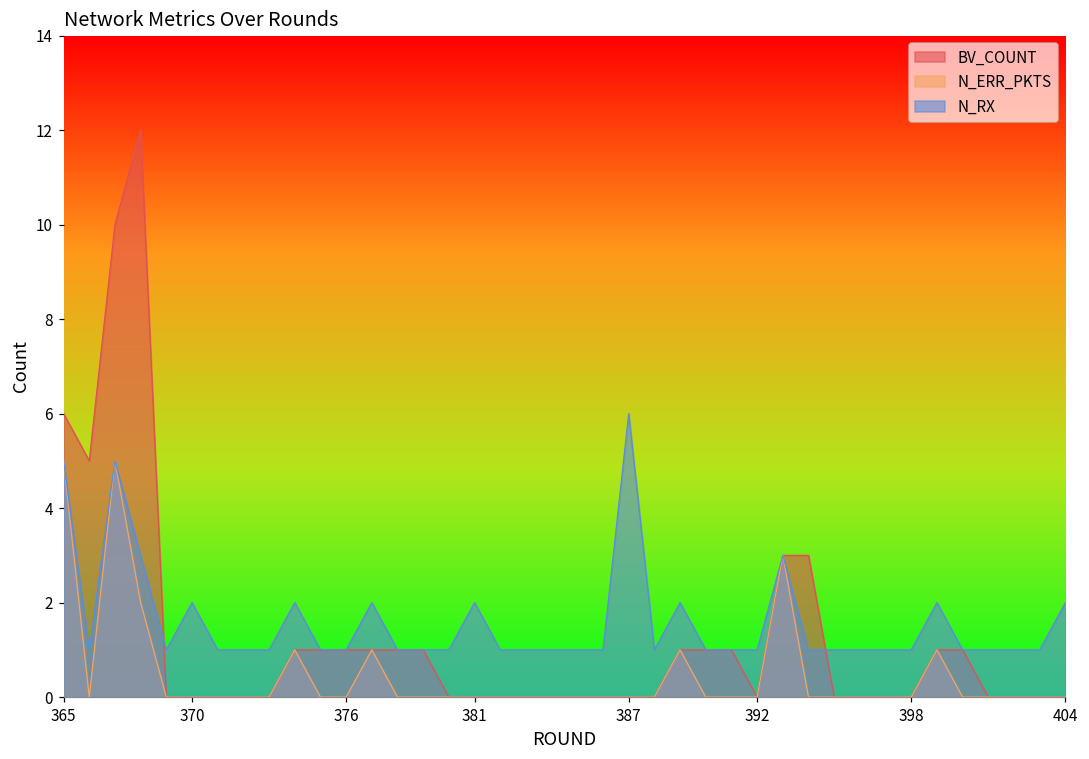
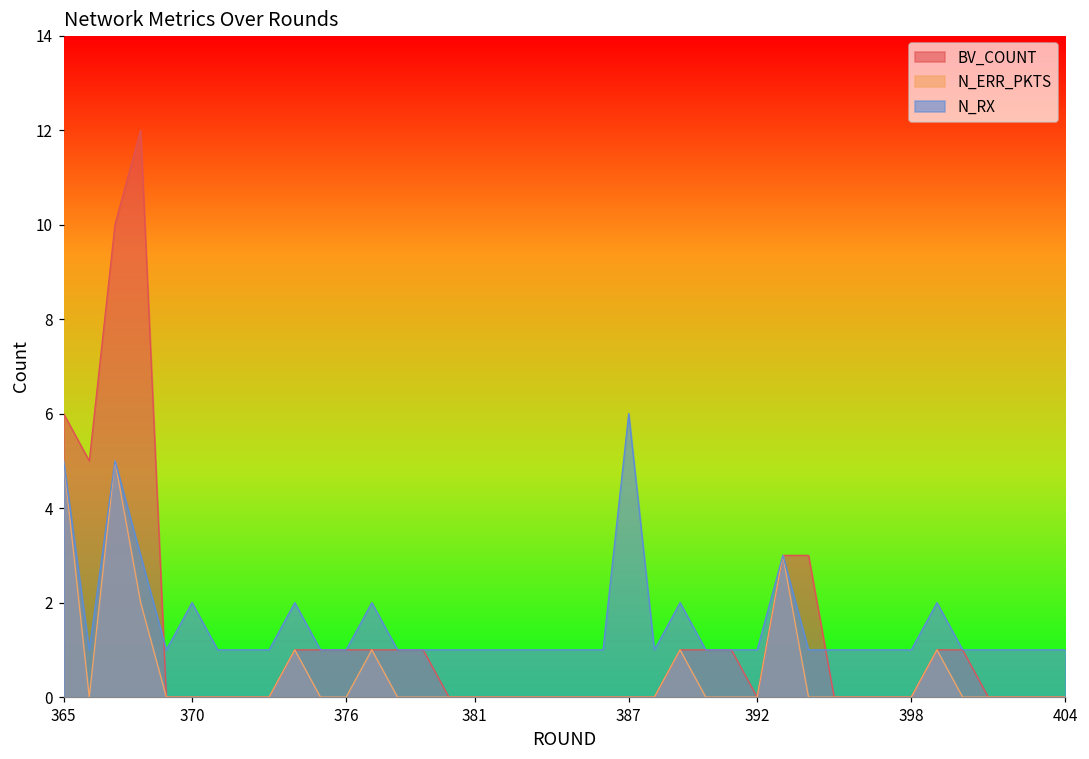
  {
    "BV_COUNT": {
      "365": 6
    },
    "N_ERR_PKTS": {
      "376": 0
    },
    "N_RX": {
      "370": 2,
-     "381": 2,
+     "381": 1,
      "387": 6,
      "392": 1,
      "398": 1,
-     "404": 2
+     "404": 1
    }
  }
